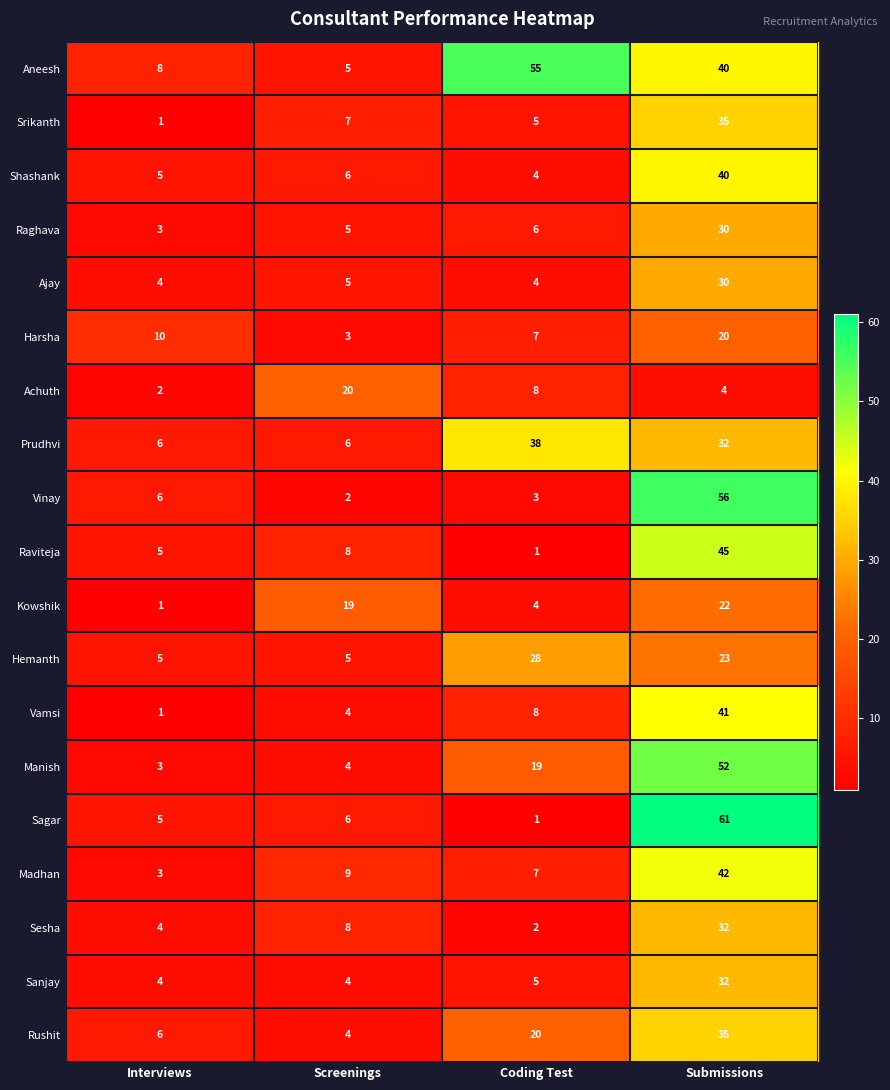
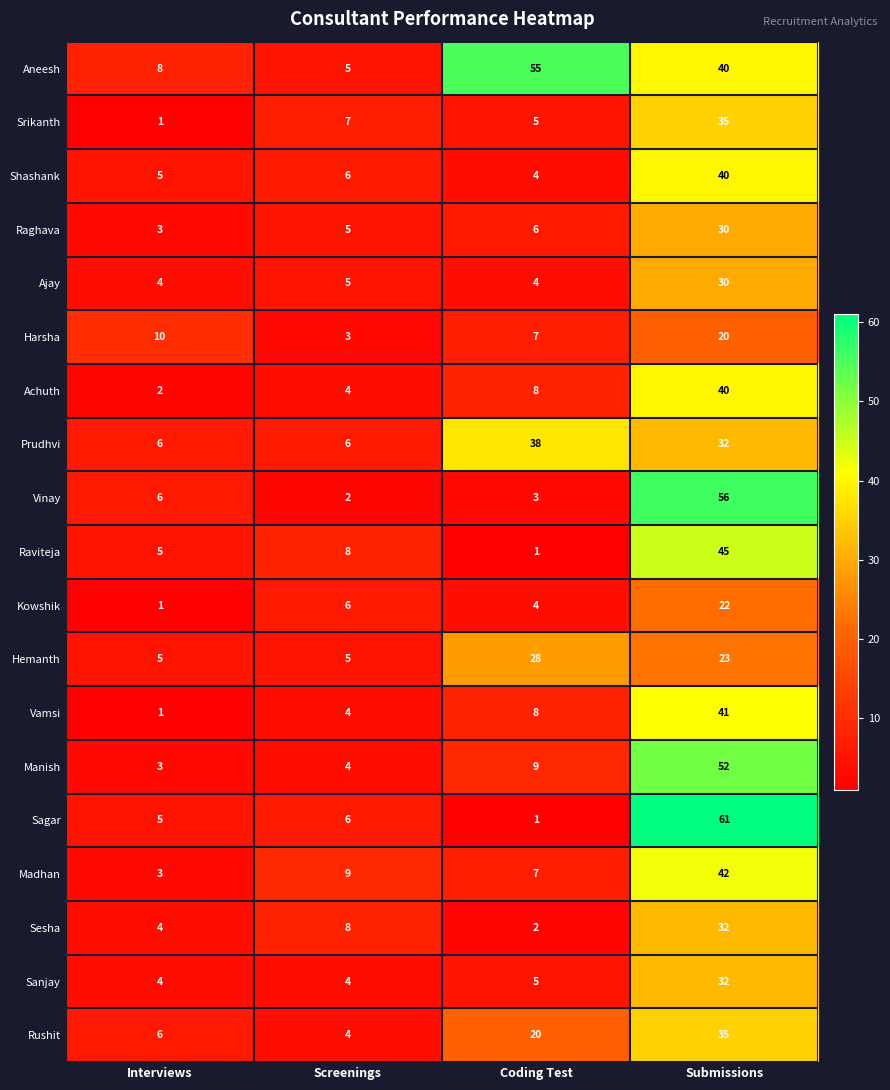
  {
    "Aneesh": {
      "Interviews": 8,
      "Screenings": 5,
      "Coding Test": 55,
      "Submissions": 40
    },
    "Srikanth": {
      "Interviews": 1,
      "Screenings": 7,
      "Coding Test": 5,
      "Submissions": 35
    },
    "Shashank": {
      "Interviews": 5,
      "Screenings": 6,
      "Coding Test": 4,
      "Submissions": 40
    },
    "Raghava": {
      "Interviews": 3,
      "Screenings": 5,
      "Coding Test": 6,
      "Submissions": 30
    },
    "Ajay": {
      "Interviews": 4,
      "Screenings": 5,
      "Coding Test": 4,
      "Submissions": 30
    },
    "Harsha": {
      "Interviews": 10,
      "Screenings": 3,
      "Coding Test": 7,
      "Submissions": 20
    },
    "Achuth": {
      "Interviews": 2,
-     "Screenings": 20,
+     "Screenings": 4,
      "Coding Test": 8,
-     "Submissions": 4
+     "Submissions": 40
    },
    "Prudhvi": {
      "Interviews": 6,
      "Screenings": 6,
      "Coding Test": 38,
      "Submissions": 32
    },
    "Vinay": {
      "Interviews": 6,
      "Screenings": 2,
      "Coding Test": 3,
      "Submissions": 56
    },
    "Raviteja": {
      "Interviews": 5,
      "Screenings": 8,
      "Coding Test": 1,
      "Submissions": 45
    },
    "Kowshik": {
      "Interviews": 1,
-     "Screenings": 19,
+     "Screenings": 6,
      "Coding Test": 4,
      "Submissions": 22
    },
    "Hemanth": {
      "Interviews": 5,
      "Screenings": 5,
      "Coding Test": 28,
      "Submissions": 23
    },
    "Vamsi": {
      "Interviews": 1,
      "Screenings": 4,
      "Coding Test": 8,
      "Submissions": 41
    },
    "Manish": {
      "Interviews": 3,
      "Screenings": 4,
-     "Coding Test": 19,
+     "Coding Test": 9,
      "Submissions": 52
    },
    "Sagar": {
      "Interviews": 5,
      "Screenings": 6,
      "Coding Test": 1,
      "Submissions": 61
    },
    "Madhan": {
      "Interviews": 3,
      "Screenings": 9,
      "Coding Test": 7,
      "Submissions": 42
    },
    "Sesha": {
      "Interviews": 4,
      "Screenings": 8,
      "Coding Test": 2,
      "Submissions": 32
    },
    "Sanjay": {
      "Interviews": 4,
      "Screenings": 4,
      "Coding Test": 5,
      "Submissions": 32
    },
    "Rushit": {
      "Interviews": 6,
      "Screenings": 4,
      "Coding Test": 20,
      "Submissions": 35
    }
  }
